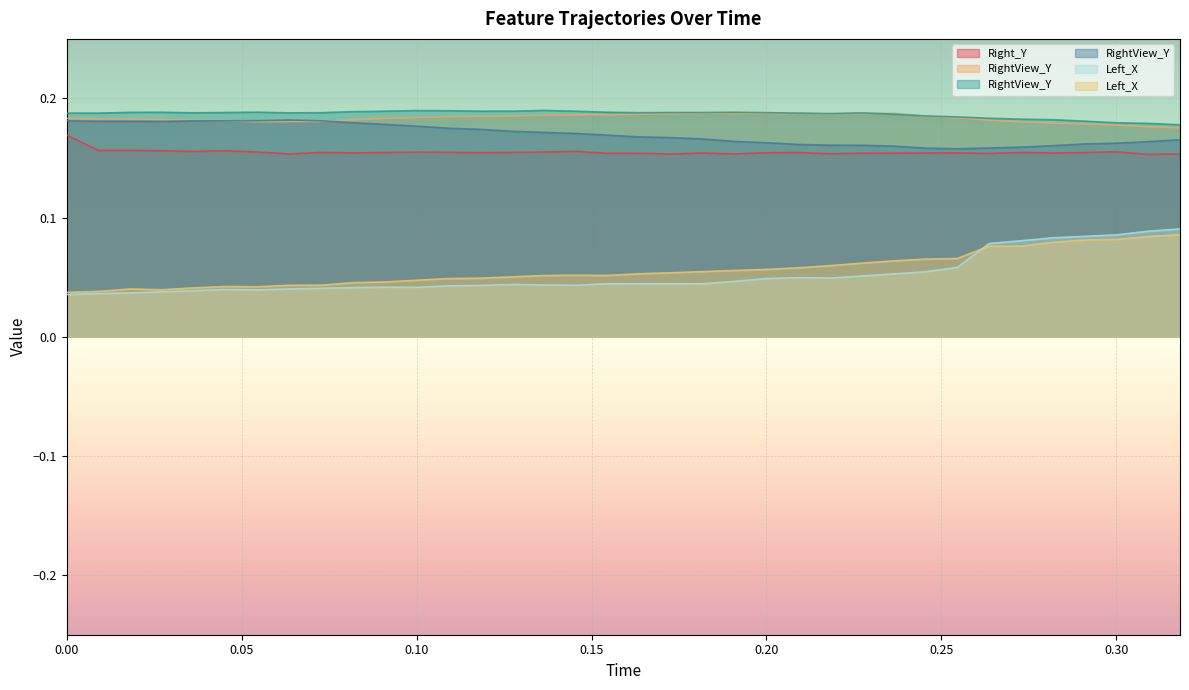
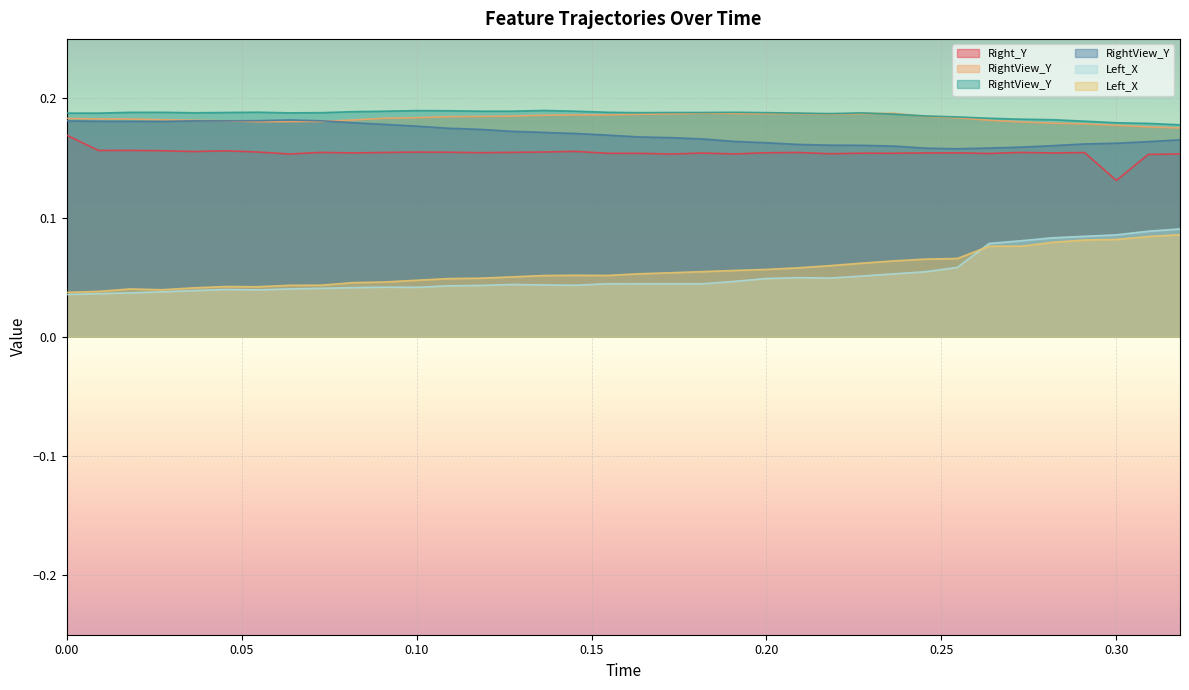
  {
    "Right_Y": {
      "0.00": 0.169,
      "0.10": 0.155,
      "0.20": 0.154,
-     "0.30": 0.155
+     "0.30": 0.131
    }
  }
